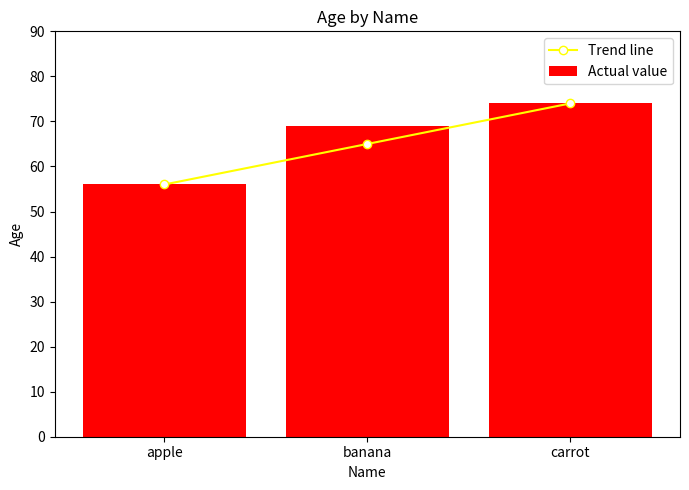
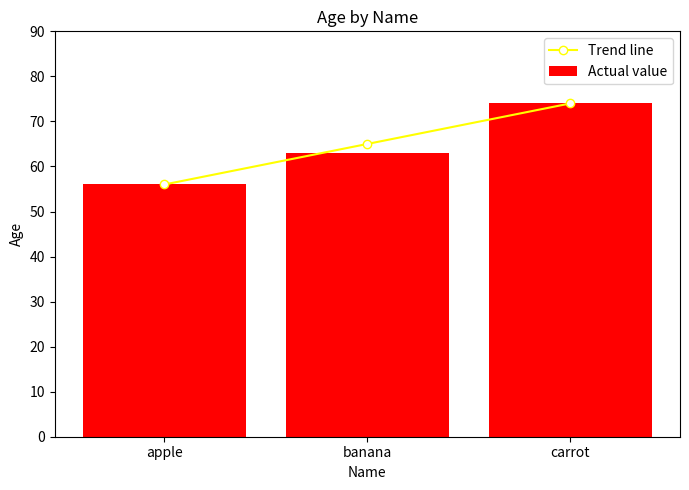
  {
    "Trend line": {
      "apple": 56,
      "banana": 65,
      "carrot": 74
    },
    "Actual value": {
      "apple": 56,
-     "banana": 69,
+     "banana": 63,
      "carrot": 74
    }
  }
